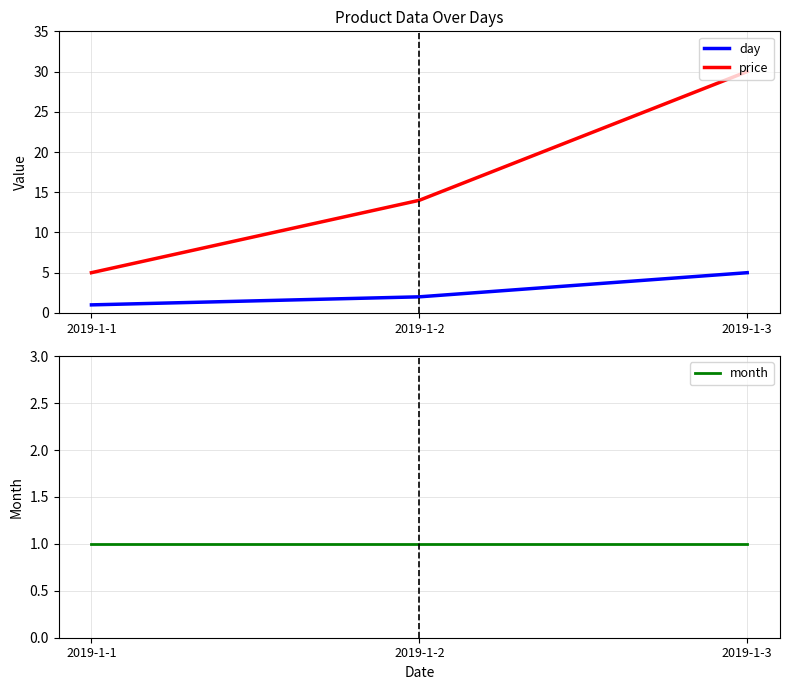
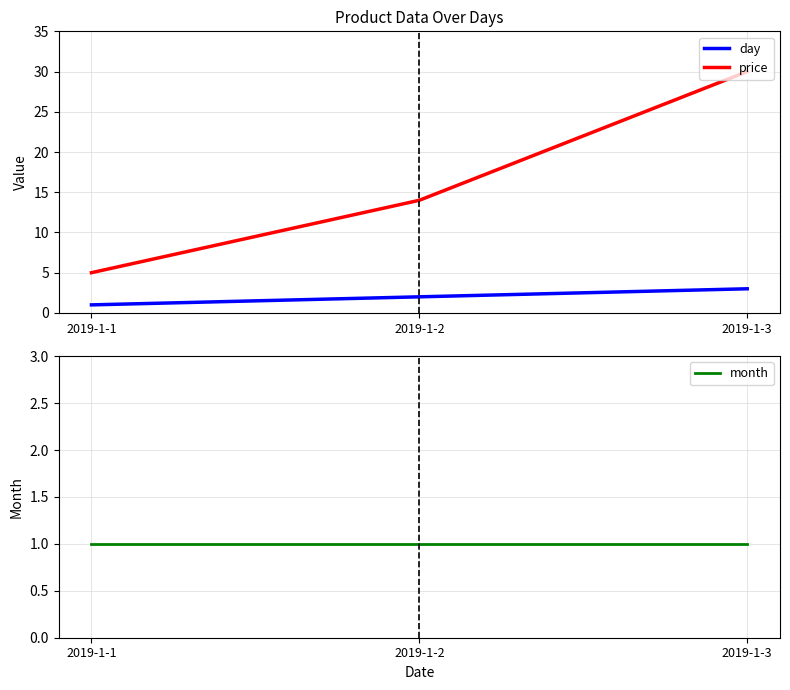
  {
    "Product Data Over Days": {
      "day": {
        "2019-1-1": 1,
        "2019-1-2": 2,
-       "2019-1-3": 5
+       "2019-1-3": 3
      },
      "price": {
        "2019-1-1": 5,
        "2019-1-2": 14
      }
    }
  }
